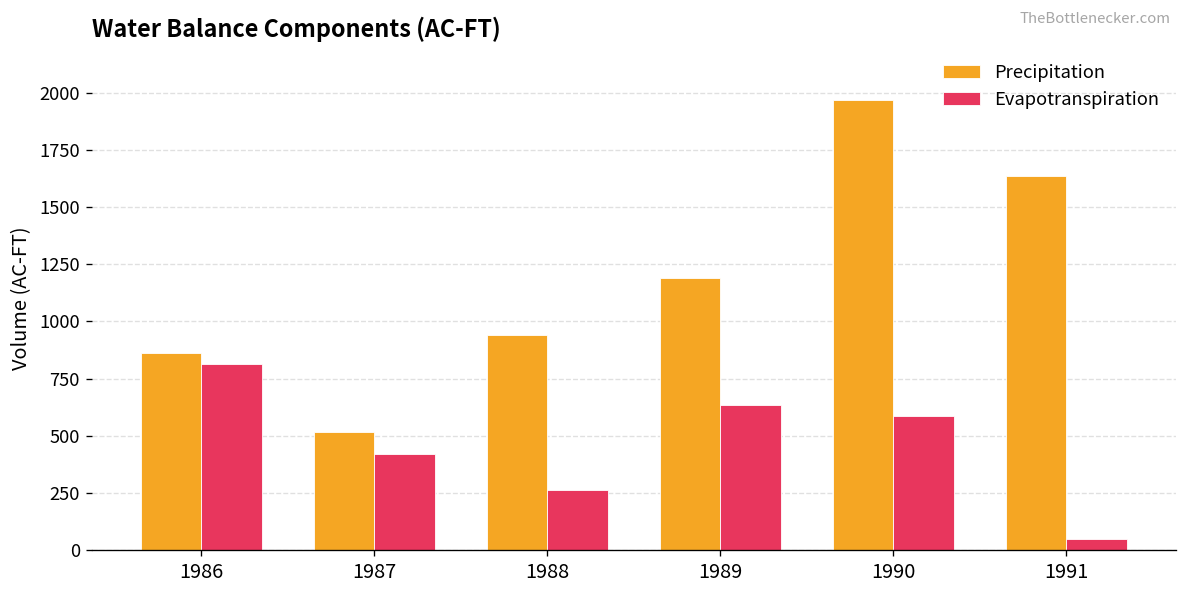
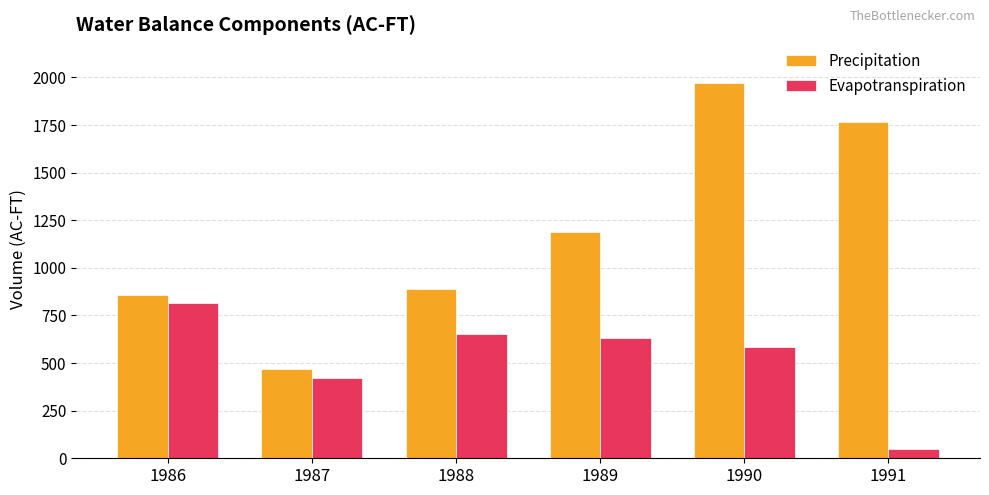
  {
    "Precipitation": {
      "1986": 860,
-     "1987": 510,
-     "1988": 940,
+     "1987": 470,
+     "1988": 890,
      "1989": 1190,
      "1990": 1970,
-     "1991": 1630
+     "1991": 1770
    },
    "Evapotranspiration": {
      "1986": 810,
      "1987": 420,
-     "1988": 260,
+     "1988": 650,
      "1989": 630,
      "1990": 580,
      "1991": 50
    }
  }
